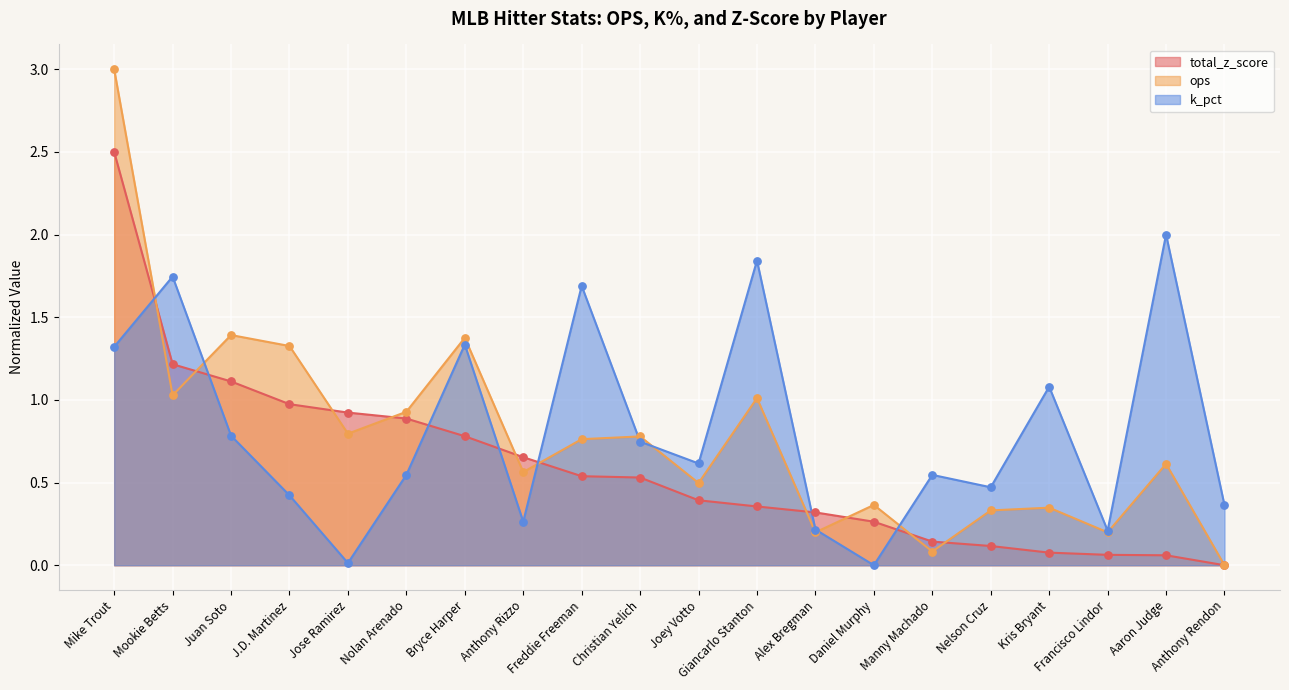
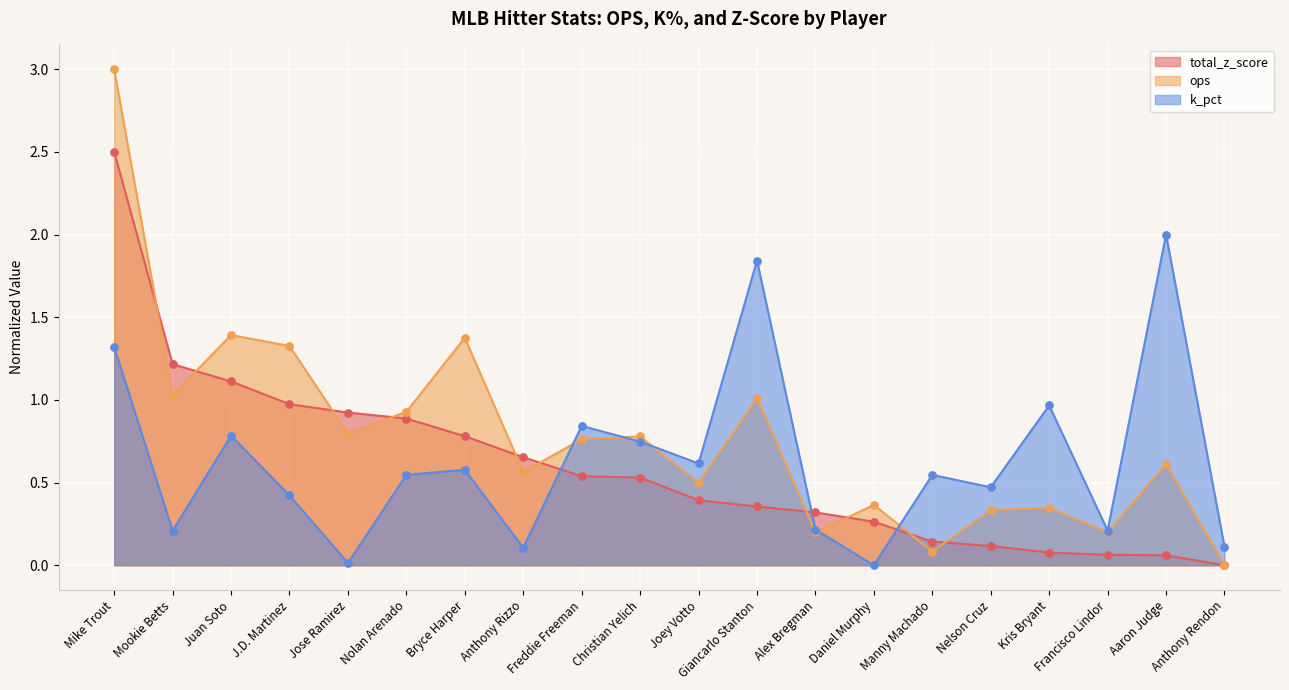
  {
    "k_pct": {
      "Mike Trout": 1.32,
-     "Mookie Betts": 1.75,
+     "Mookie Betts": 0.21,
      "Juan Soto": 0.78,
      "J.D. Martinez": 0.42,
      "Jose Ramirez": 0.01,
      "Nolan Arenado": 0.55,
-     "Bryce Harper": 1.33,
-     "Anthony Rizzo": 0.26,
-     "Freddie Freeman": 1.69,
+     "Bryce Harper": 0.58,
+     "Anthony Rizzo": 0.11,
+     "Freddie Freeman": 0.84,
      "Christian Yelich": 0.75,
      "Joey Votto": 0.62,
      "Giancarlo Stanton": 1.84,
      "Alex Bregman": 0.22,
      "Daniel Murphy": 0.00,
      "Manny Machado": 0.55,
      "Nelson Cruz": 0.47,
-     "Kris Bryant": 1.08,
+     "Kris Bryant": 0.97,
      "Aaron Judge": 2.00,
-     "Anthony Rendon": 0.36
+     "Anthony Rendon": 0.11
    }
  }
